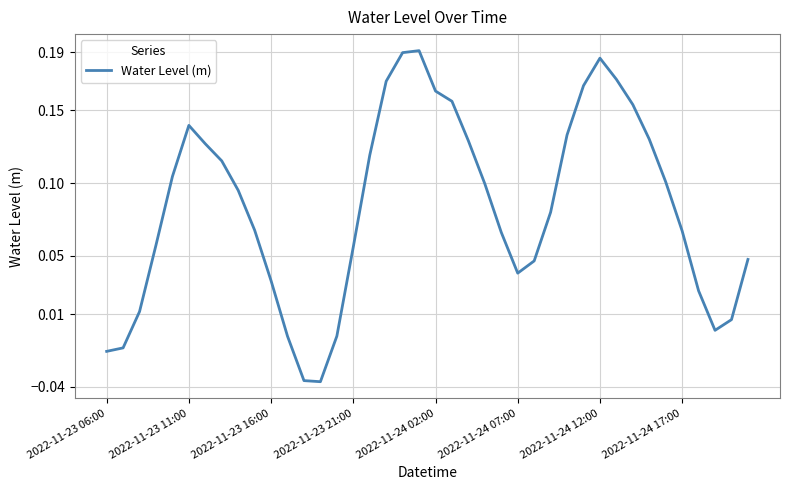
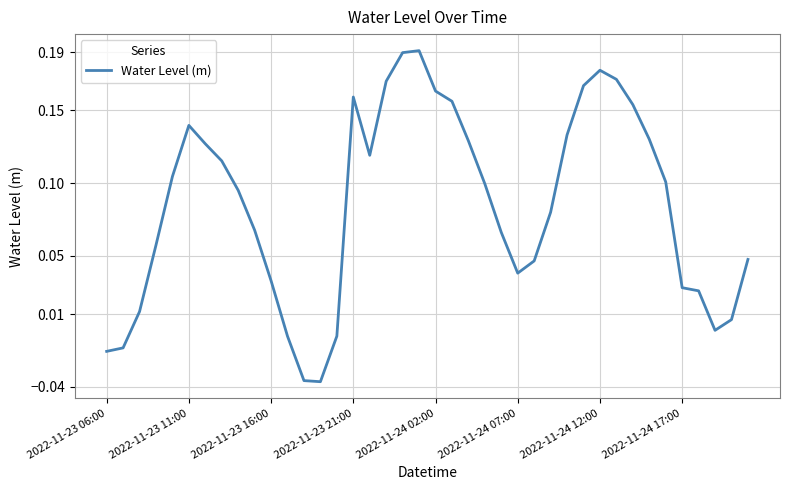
  {
    "2022-11-23 06:00": -0.016,
    "2022-11-23 11:00": 0.140,
    "2022-11-23 16:00": 0.033,
-   "2022-11-23 21:00": 0.056,
+   "2022-11-23 21:00": 0.159,
    "2022-11-24 02:00": 0.163,
    "2022-11-24 07:00": 0.038,
-   "2022-11-24 12:00": 0.186,
-   "2022-11-24 17:00": 0.067
+   "2022-11-24 12:00": 0.178,
+   "2022-11-24 17:00": 0.028
  }
